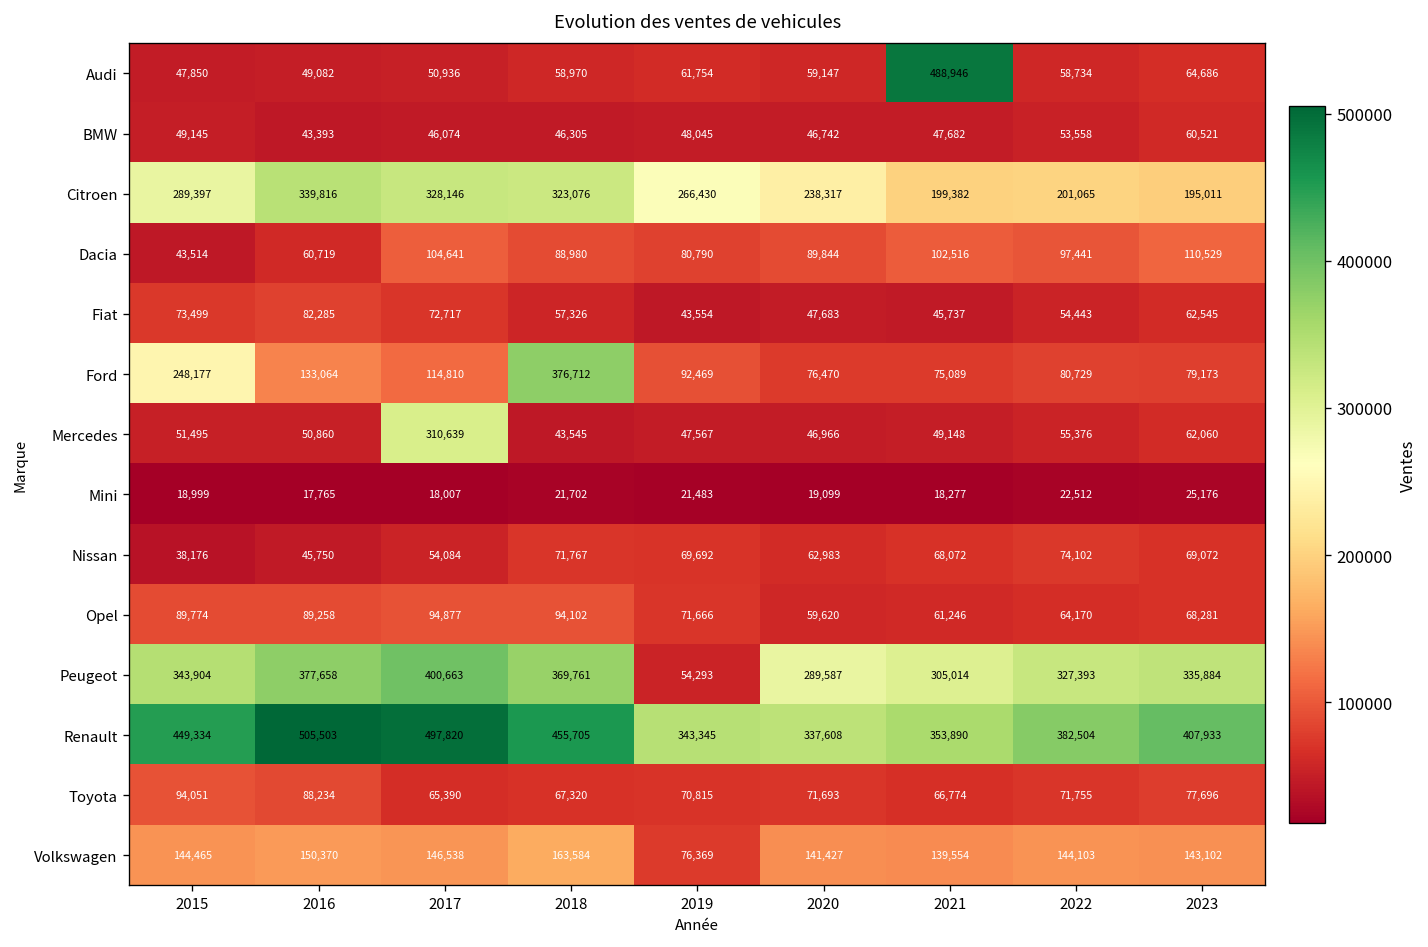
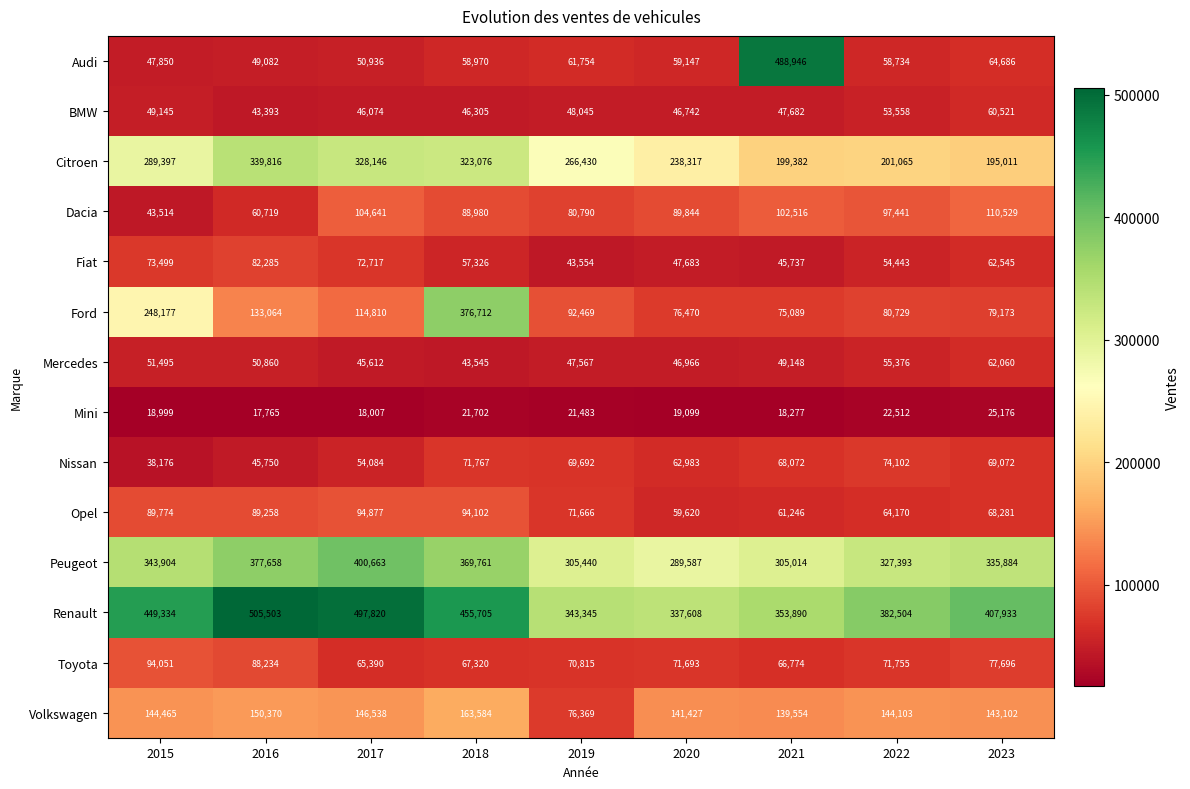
  {
    "Audi": {
      "2015": "47,850",
      "2016": "49,082",
      "2017": "50,936",
      "2018": "58,970",
      "2019": "61,754",
      "2020": "59,147",
      "2021": "488,946",
      "2022": "58,734",
      "2023": "64,686"
    },
    "BMW": {
      "2015": "49,145",
      "2016": "43,393",
      "2017": "46,074",
      "2018": "46,305",
      "2019": "48,045",
      "2020": "46,742",
      "2021": "47,682",
      "2022": "53,558",
      "2023": "60,521"
    },
    "Citroen": {
      "2015": "289,397",
      "2016": "339,816",
      "2017": "328,146",
      "2018": "323,076",
      "2019": "266,430",
      "2020": "238,317",
      "2021": "199,382",
      "2022": "201,065",
      "2023": "195,011"
    },
    "Dacia": {
      "2015": "43,514",
      "2016": "60,719",
      "2017": "104,641",
      "2018": "88,980",
      "2019": "80,790",
      "2020": "89,844",
      "2021": "102,516",
      "2022": "97,441",
      "2023": "110,529"
    },
    "Fiat": {
      "2015": "73,499",
      "2016": "82,285",
      "2017": "72,717",
      "2018": "57,326",
      "2019": "43,554",
      "2020": "47,683",
      "2021": "45,737",
      "2022": "54,443",
      "2023": "62,545"
    },
    "Ford": {
      "2015": "248,177",
      "2016": "133,064",
      "2017": "114,810",
      "2018": "376,712",
      "2019": "92,469",
      "2020": "76,470",
      "2021": "75,089",
      "2022": "80,729",
      "2023": "79,173"
    },
    "Mercedes": {
      "2015": "51,495",
      "2016": "50,860",
-     "2017": "310,639",
+     "2017": "45,612",
      "2018": "43,545",
      "2019": "47,567",
      "2020": "46,966",
      "2021": "49,148",
      "2022": "55,376",
      "2023": "62,060"
    },
    "Mini": {
      "2015": "18,999",
      "2016": "17,765",
      "2017": "18,007",
      "2018": "21,702",
      "2019": "21,483",
      "2020": "19,099",
      "2021": "18,277",
      "2022": "22,512",
      "2023": "25,176"
    },
    "Nissan": {
      "2015": "38,176",
      "2016": "45,750",
      "2017": "54,084",
      "2018": "71,767",
      "2019": "69,692",
      "2020": "62,983",
      "2021": "68,072",
      "2022": "74,102",
      "2023": "69,072"
    },
    "Opel": {
      "2015": "89,774",
      "2016": "89,258",
      "2017": "94,877",
      "2018": "94,102",
      "2019": "71,666",
      "2020": "59,620",
      "2021": "61,246",
      "2022": "64,170",
      "2023": "68,281"
    },
    "Peugeot": {
      "2015": "343,904",
      "2016": "377,658",
      "2017": "400,663",
      "2018": "369,761",
-     "2019": "54,293",
+     "2019": "305,440",
      "2020": "289,587",
      "2021": "305,014",
      "2022": "327,393",
      "2023": "335,884"
    },
    "Renault": {
      "2015": "449,334",
      "2016": "505,503",
      "2017": "497,820",
      "2018": "455,705",
      "2019": "343,345",
      "2020": "337,608",
      "2021": "353,890",
      "2022": "382,504",
      "2023": "407,933"
    },
    "Toyota": {
      "2015": "94,051",
      "2016": "88,234",
      "2017": "65,390",
      "2018": "67,320",
      "2019": "70,815",
      "2020": "71,693",
      "2021": "66,774",
      "2022": "71,755",
      "2023": "77,696"
    },
    "Volkswagen": {
      "2015": "144,465",
      "2016": "150,370",
      "2017": "146,538",
      "2018": "163,584",
      "2019": "76,369",
      "2020": "141,427",
      "2021": "139,554",
      "2022": "144,103",
      "2023": "143,102"
    }
  }
